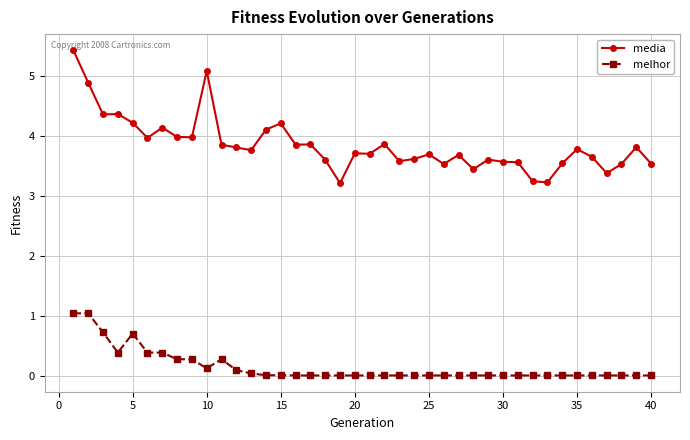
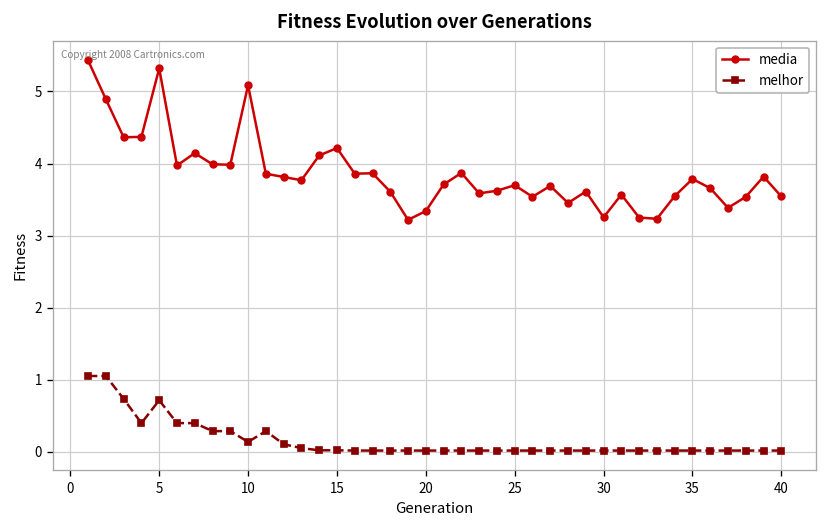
  {
    "media": {
-     "5": 4.2,
+     "5": 5.3,
      "10": 5.1,
      "15": 4.2,
-     "20": 3.7,
+     "20": 3.3,
      "25": 3.7,
-     "30": 3.6,
+     "30": 3.3,
      "35": 3.8,
      "40": 3.5
    },
    "melhor": {
      "5": 0.7,
      "10": 0.1,
      "15": 0.0,
      "20": 0.0,
      "25": 0.0,
      "30": 0.0,
      "35": 0.0,
      "40": 0.0
    }
  }
